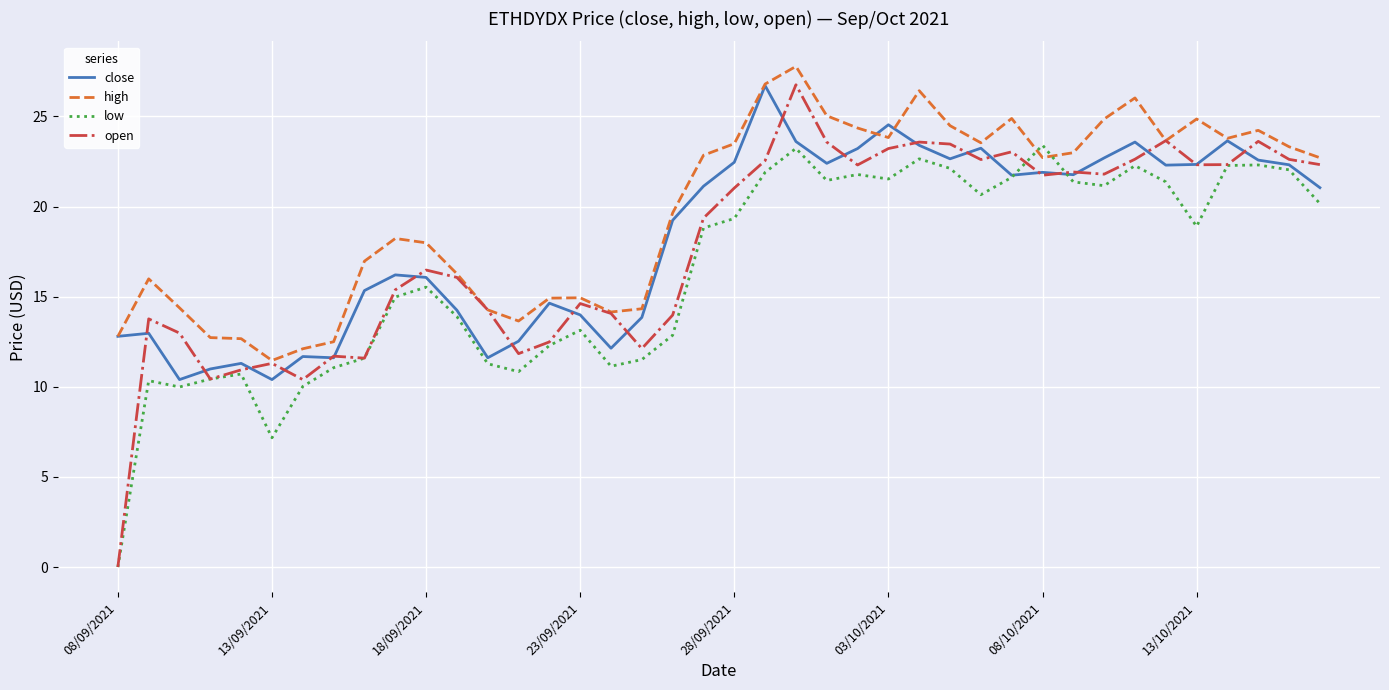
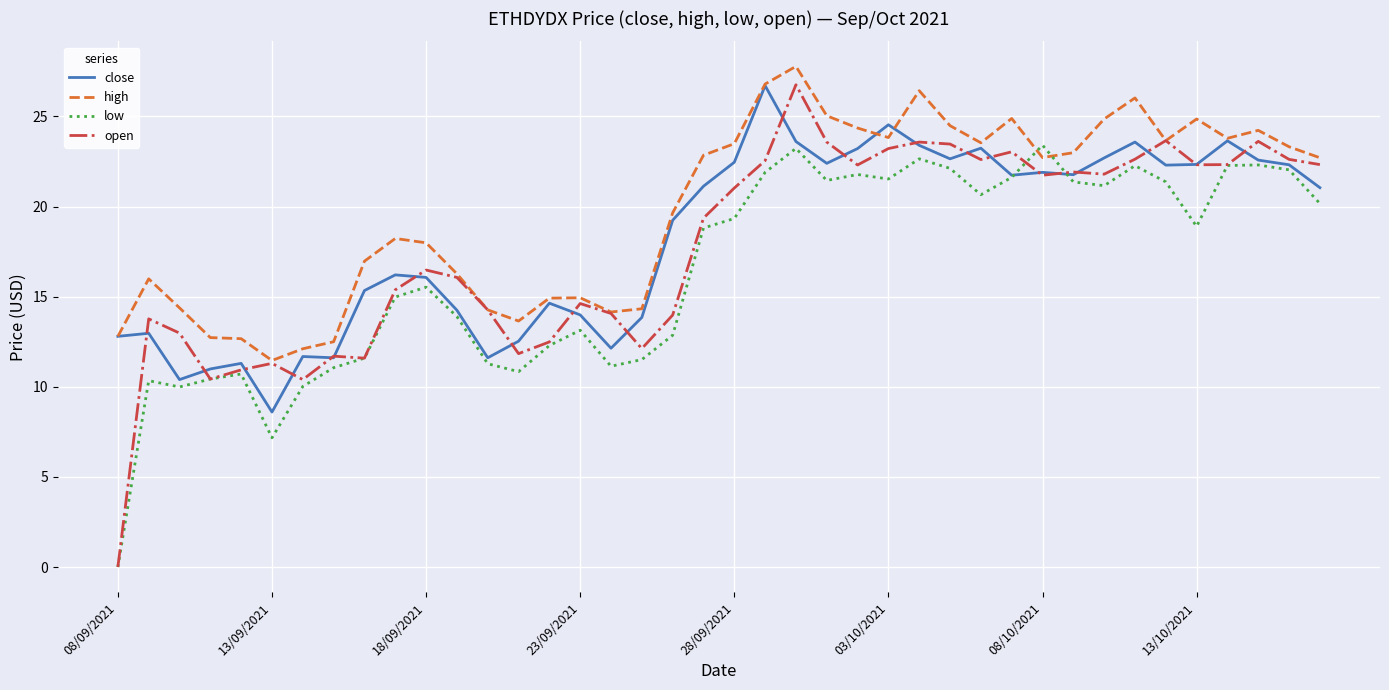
  {
    "close": {
-     "13/09/2021": 10.4,
+     "13/09/2021": 8.6,
      "18/09/2021": 16.1,
      "23/09/2021": 14.0,
      "28/09/2021": 22.5,
      "03/10/2021": 24.5,
      "08/10/2021": 21.9
    },
    "low": {
      "13/09/2021": 7.2,
      "18/09/2021": 15.5,
      "23/09/2021": 13.1,
      "28/09/2021": 19.3,
      "03/10/2021": 21.5,
      "08/10/2021": 23.4,
      "13/10/2021": 18.9
    }
  }
